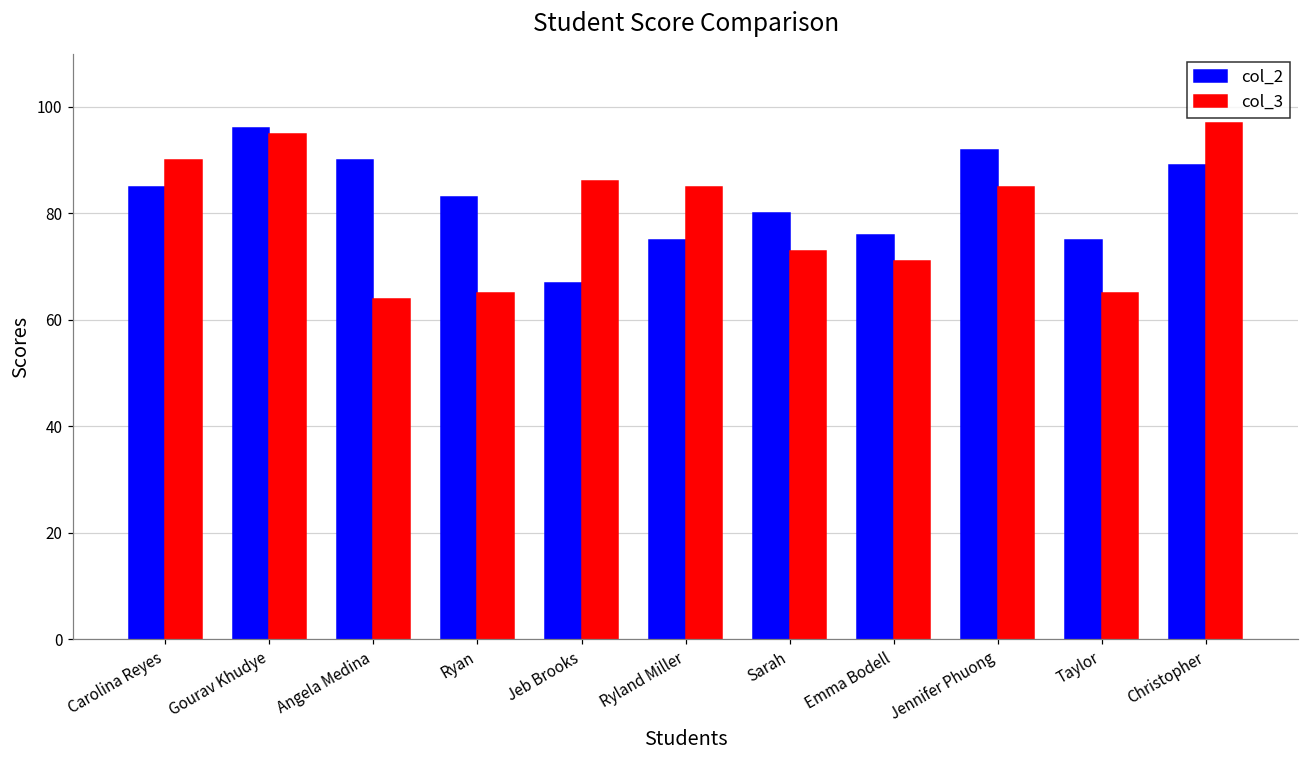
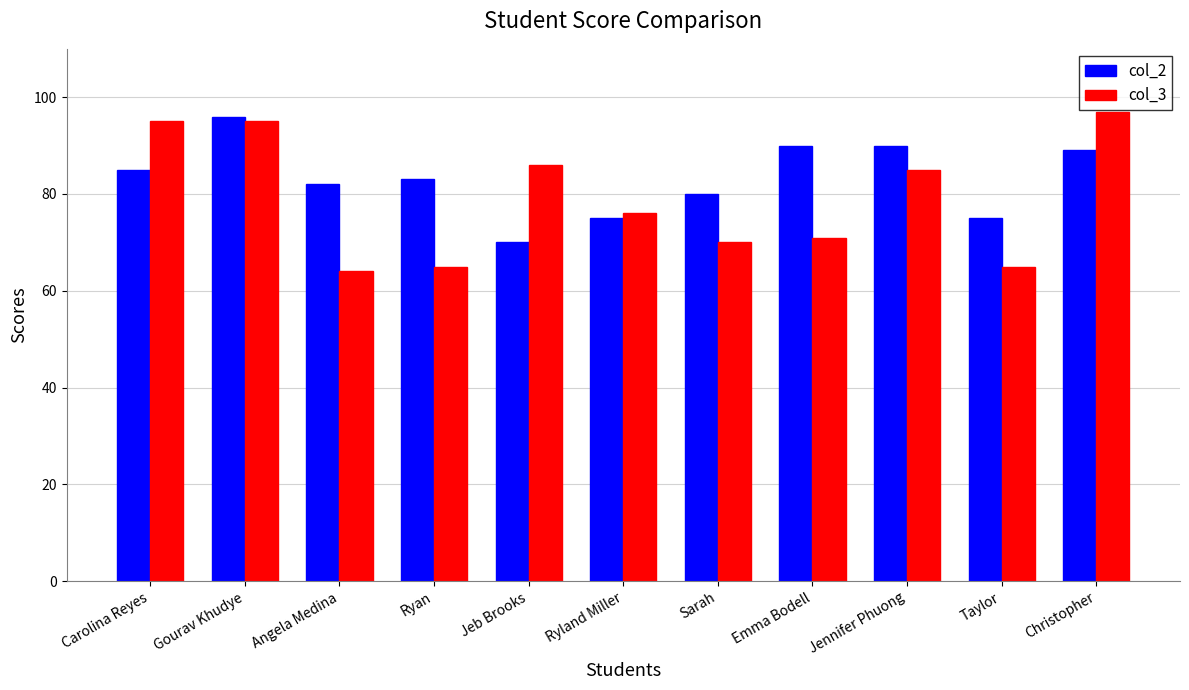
  {
    "col_2": {
      "Carolina Reyes": 85,
      "Gourav Khudye": 96,
-     "Angela Medina": 90,
+     "Angela Medina": 82,
      "Ryan": 83,
-     "Jeb Brooks": 67,
+     "Jeb Brooks": 70,
      "Ryland Miller": 75,
      "Sarah": 80,
-     "Emma Bodell": 76,
-     "Jennifer Phuong": 92,
+     "Emma Bodell": 90,
+     "Jennifer Phuong": 90,
      "Taylor": 75,
      "Christopher": 89
    },
    "col_3": {
-     "Carolina Reyes": 90,
+     "Carolina Reyes": 95,
      "Gourav Khudye": 95,
      "Angela Medina": 64,
      "Ryan": 65,
      "Jeb Brooks": 86,
-     "Ryland Miller": 85,
-     "Sarah": 73,
+     "Ryland Miller": 76,
+     "Sarah": 70,
      "Emma Bodell": 71,
      "Jennifer Phuong": 85,
      "Taylor": 65,
      "Christopher": 97
    }
  }
